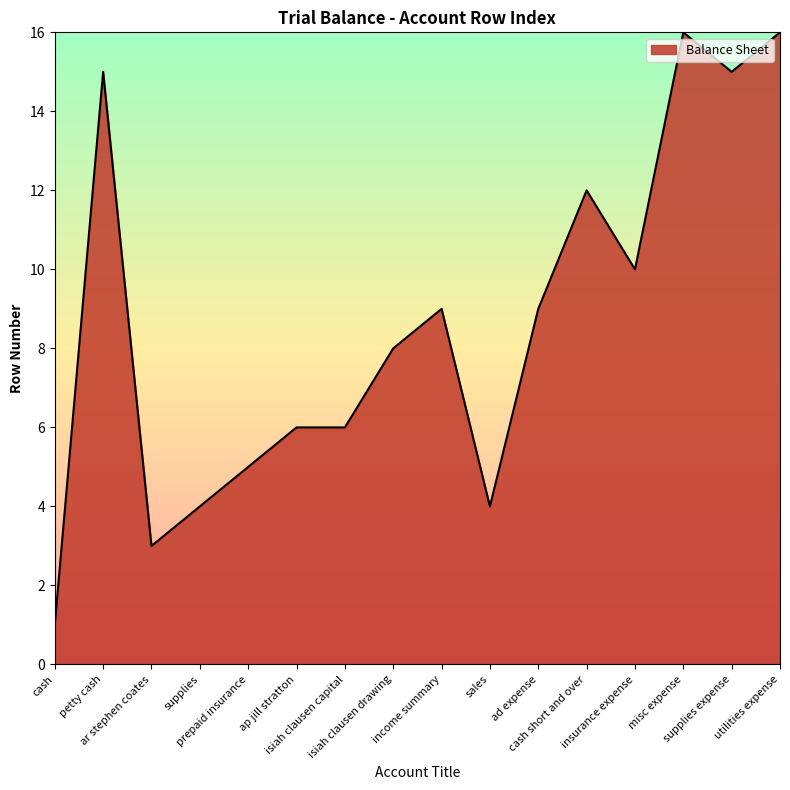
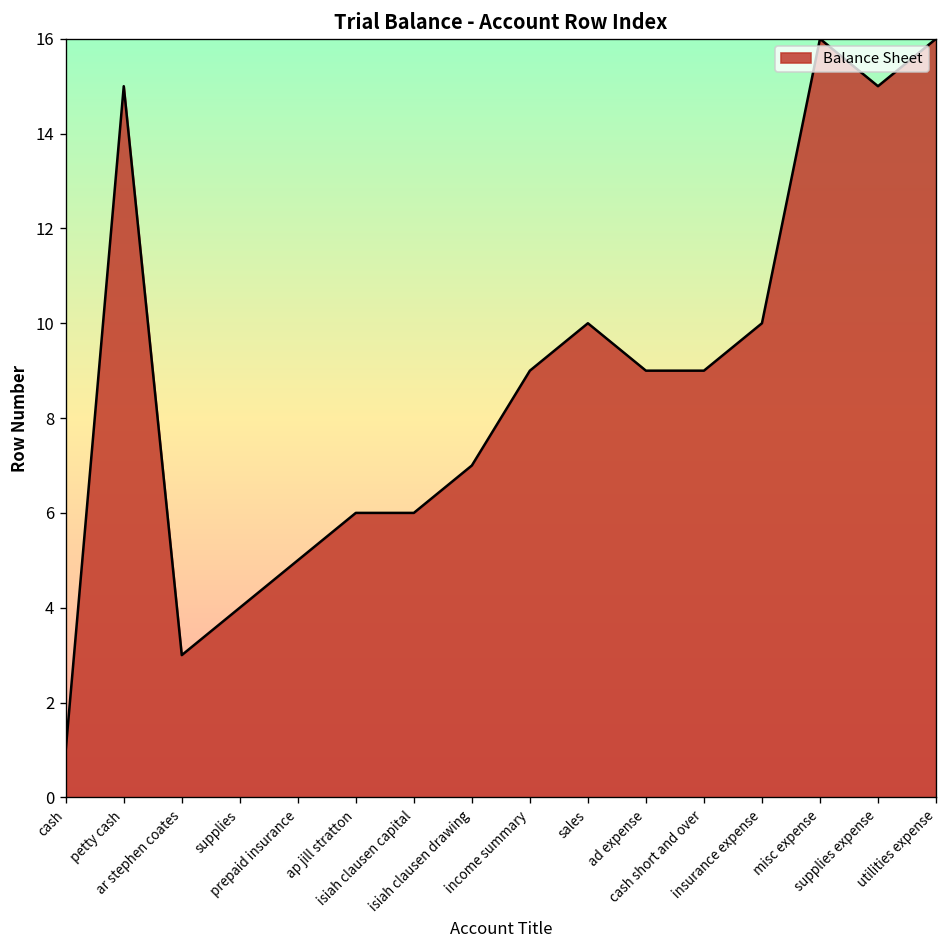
  {
    "cash": 1,
    "petty cash": 15,
    "ar stephen coates": 3,
    "supplies": 4,
    "prepaid insurance": 5,
    "ap jill stratton": 6,
    "isiah clausen capital": 6,
-   "isiah clausen drawing": 8,
+   "isiah clausen drawing": 7,
    "income summary": 9,
-   "sales": 4,
+   "sales": 10,
    "ad expense": 9,
-   "cash short and over": 12,
+   "cash short and over": 9,
    "insurance expense": 10,
    "misc expense": 16,
    "supplies expense": 15,
    "utilities expense": 16
  }
